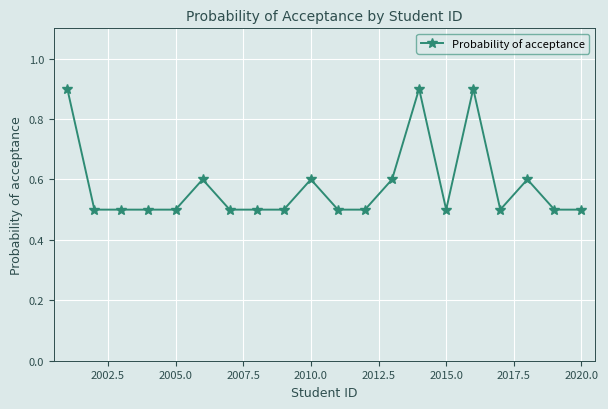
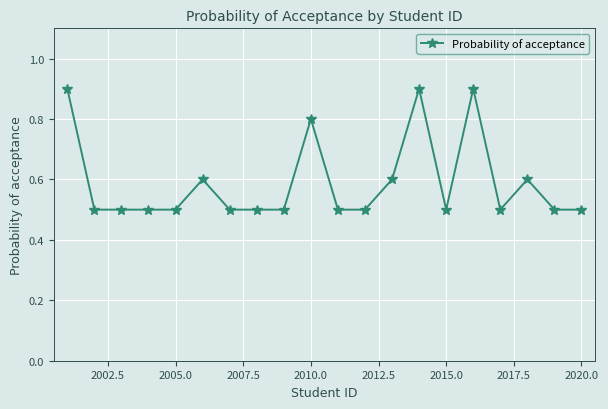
  {
    "2005.0": 0.5,
-   "2010.0": 0.6,
+   "2010.0": 0.8,
    "2015.0": 0.5,
    "2020.0": 0.5
  }
